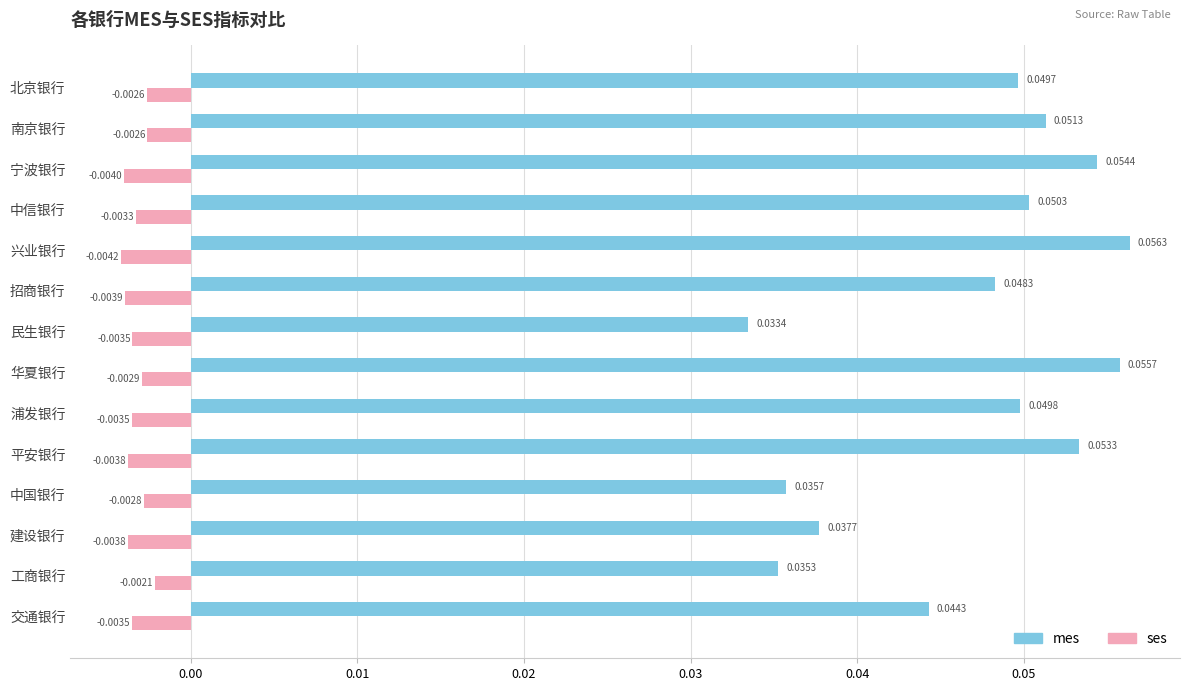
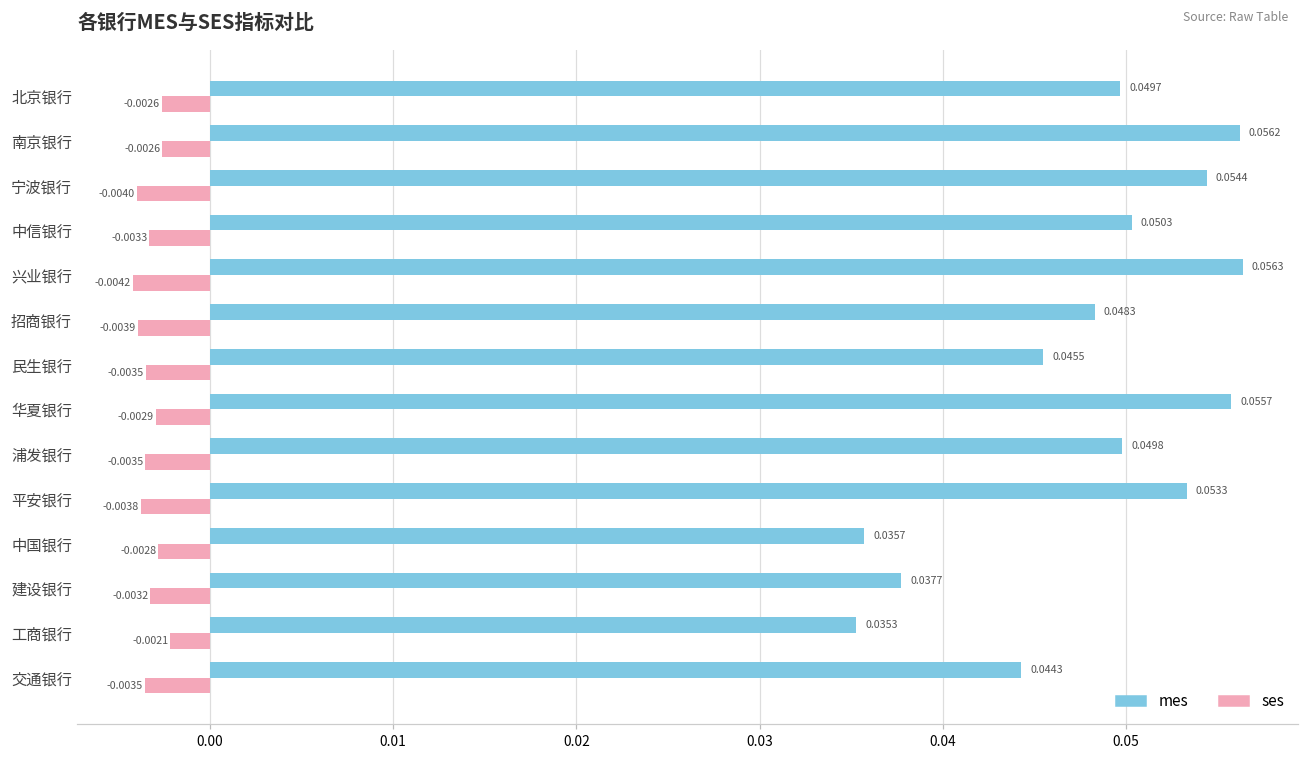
  {
    "mes": {
      "北京银行": 0.0497,
-     "南京银行": 0.0513,
+     "南京银行": 0.0562,
      "宁波银行": 0.0544,
      "中信银行": 0.0503,
      "兴业银行": 0.0563,
      "招商银行": 0.0483,
-     "民生银行": 0.0334,
+     "民生银行": 0.0455,
      "华夏银行": 0.0557,
      "浦发银行": 0.0498,
      "平安银行": 0.0533,
      "中国银行": 0.0357,
      "建设银行": 0.0377,
      "工商银行": 0.0353,
      "交通银行": 0.0443
    },
    "ses": {
      "北京银行": -0.0026,
      "南京银行": -0.0026,
      "宁波银行": -0.0040,
      "中信银行": -0.0033,
      "兴业银行": -0.0042,
      "招商银行": -0.0039,
      "民生银行": -0.0035,
      "华夏银行": -0.0029,
      "浦发银行": -0.0035,
      "平安银行": -0.0038,
      "中国银行": -0.0028,
-     "建设银行": -0.0038,
+     "建设银行": -0.0032,
      "工商银行": -0.0021,
      "交通银行": -0.0035
    }
  }
